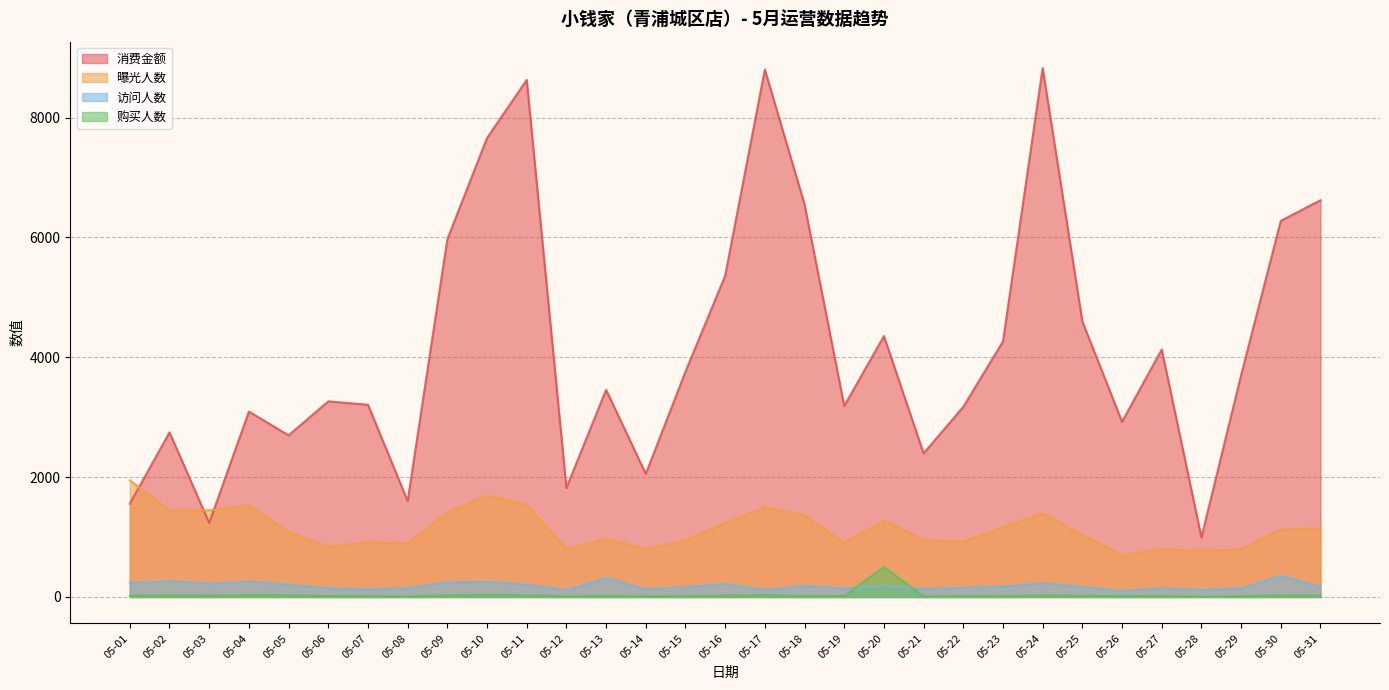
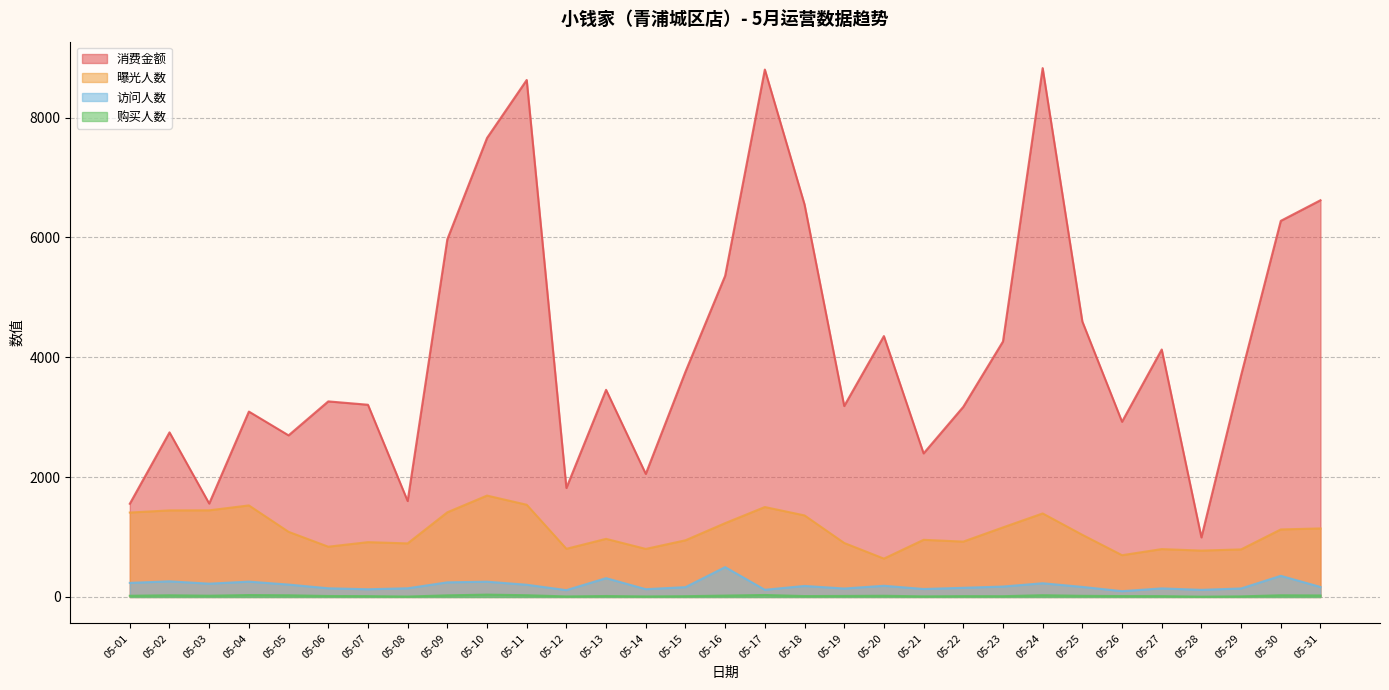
  {
    "消费金额": {
      "05-01": 1600,
      "05-02": 2700,
-     "05-03": 1200,
+     "05-03": 1600,
      "05-04": 3100,
      "05-05": 2700,
      "05-06": 3300,
      "05-07": 3200,
      "05-08": 1600,
      "05-09": 6000,
      "05-10": 7700,
      "05-11": 8600,
      "05-12": 1800,
      "05-13": 3500,
      "05-14": 2100,
      "05-15": 3800,
      "05-16": 5400,
      "05-17": 8800,
      "05-18": 6600,
      "05-19": 3200,
      "05-20": 4400,
      "05-21": 2400,
      "05-22": 3200,
      "05-23": 4300,
      "05-24": 8800,
      "05-25": 4600,
      "05-26": 2900,
      "05-27": 4100,
      "05-28": 1000,
      "05-29": 3700,
      "05-30": 6300,
      "05-31": 6600
    },
    "曝光人数": {
-     "05-01": 1900,
+     "05-01": 1400,
      "05-02": 1400,
      "05-03": 1400,
      "05-04": 1500,
      "05-05": 1100,
      "05-06": 800,
      "05-07": 900,
      "05-08": 900,
      "05-09": 1400,
      "05-10": 1700,
      "05-11": 1500,
      "05-12": 800,
      "05-13": 1000,
      "05-14": 800,
      "05-15": 900,
      "05-16": 1200,
      "05-17": 1500,
      "05-18": 1400,
      "05-19": 900,
-     "05-20": 1300,
+     "05-20": 600,
      "05-21": 1000,
      "05-22": 900,
      "05-23": 1200,
      "05-24": 1400,
      "05-25": 1000,
      "05-26": 700,
      "05-27": 800,
      "05-28": 800,
      "05-29": 800,
      "05-30": 1100,
      "05-31": 1100
    },
    "访问人数": {
      "05-01": 200,
      "05-02": 300,
      "05-03": 200,
      "05-04": 300,
      "05-05": 200,
      "05-06": 100,
      "05-07": 100,
      "05-08": 100,
      "05-09": 200,
      "05-10": 300,
      "05-11": 200,
      "05-12": 100,
      "05-13": 300,
      "05-14": 100,
      "05-15": 200,
-     "05-16": 200,
+     "05-16": 500,
      "05-17": 100,
      "05-18": 200,
      "05-19": 100,
      "05-20": 200,
      "05-21": 100,
      "05-22": 200,
      "05-23": 200,
      "05-24": 200,
      "05-25": 200,
      "05-26": 100,
      "05-27": 100,
      "05-28": 100,
      "05-29": 100,
      "05-30": 400,
      "05-31": 200
    },
    "购买人数": {
      "05-01": 0,
      "05-02": 0,
      "05-03": 0,
      "05-04": 0,
      "05-05": 0,
      "05-06": 0,
      "05-07": 0,
      "05-08": 0,
      "05-09": 0,
      "05-10": 0,
      "05-11": 0,
      "05-12": 0,
      "05-13": 0,
      "05-14": 0,
      "05-15": 0,
      "05-16": 0,
      "05-17": 0,
      "05-18": 0,
      "05-19": 0,
-     "05-20": 500,
+     "05-20": 0,
      "05-21": 0,
      "05-22": 0,
      "05-23": 0,
      "05-24": 0,
      "05-25": 0,
      "05-26": 0,
      "05-27": 0,
      "05-28": 0,
      "05-29": 0,
      "05-30": 0,
      "05-31": 0
    }
  }
